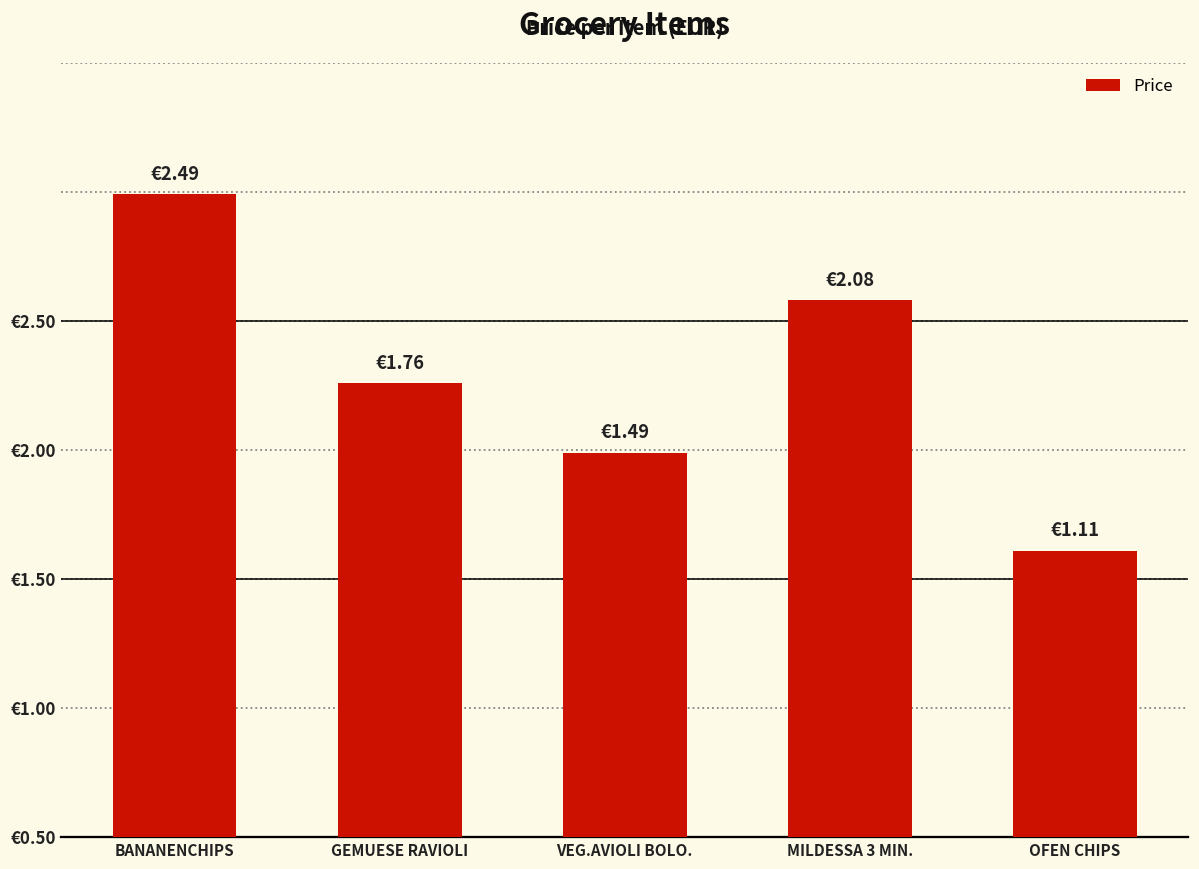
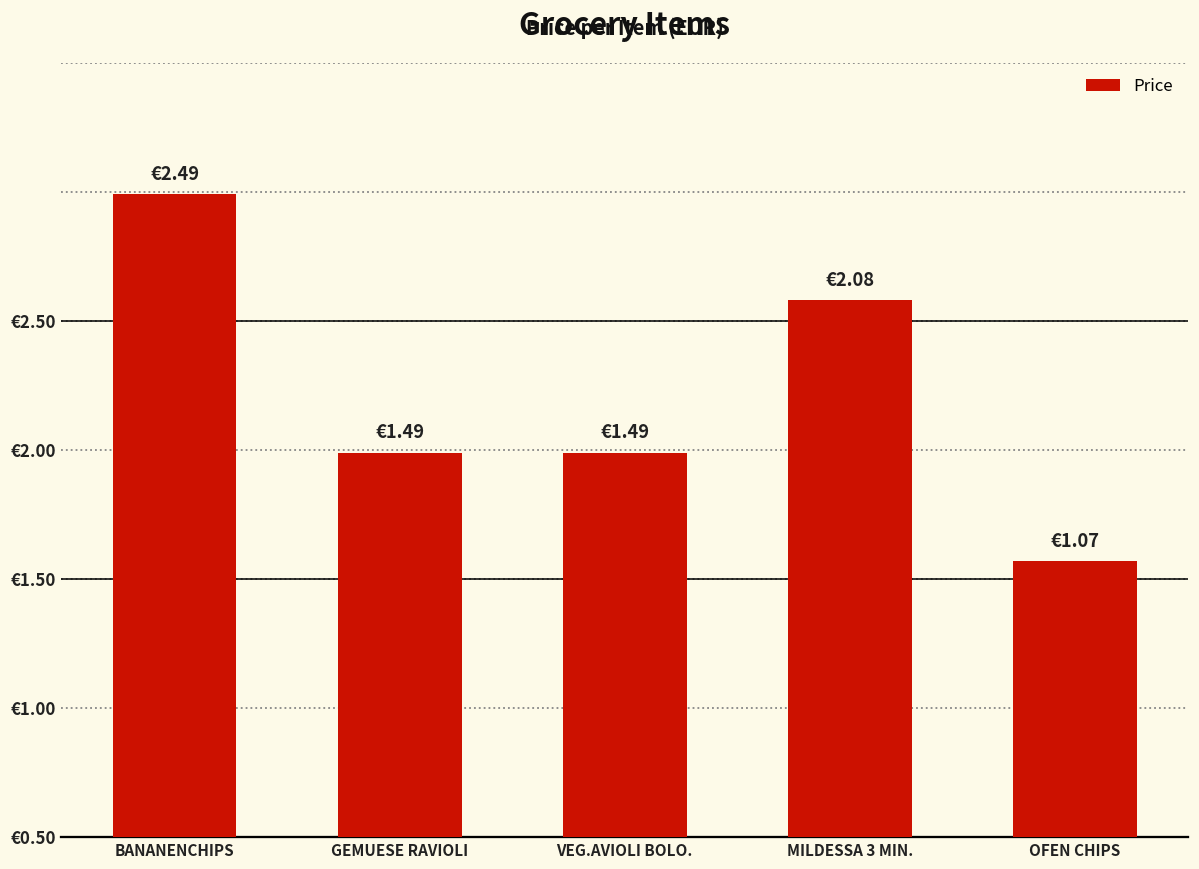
  {
    "BANANENCHIPS": "€2.49",
-   "GEMUESE RAVIOLI": "€1.76",
+   "GEMUESE RAVIOLI": "€1.49",
    "VEG.AVIOLI BOLO.": "€1.49",
    "MILDESSA 3 MIN.": "€2.08",
-   "OFEN CHIPS": "€1.11"
+   "OFEN CHIPS": "€1.07"
  }
